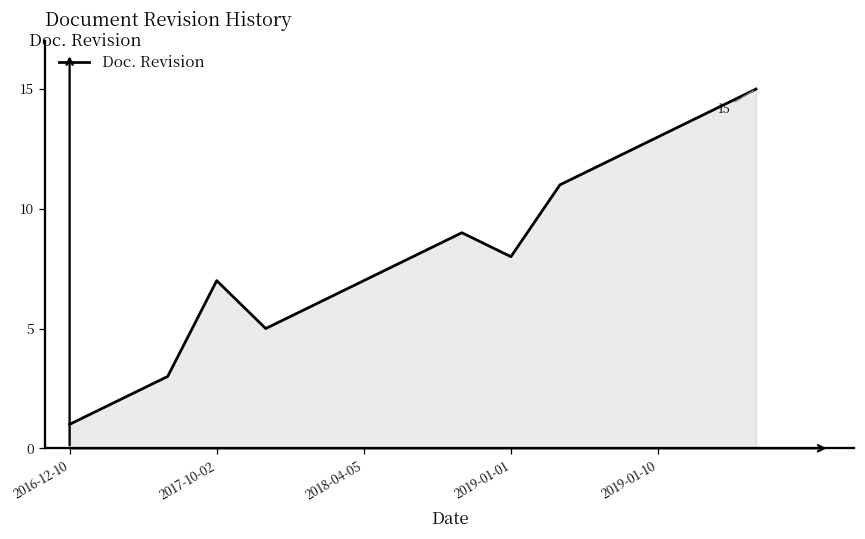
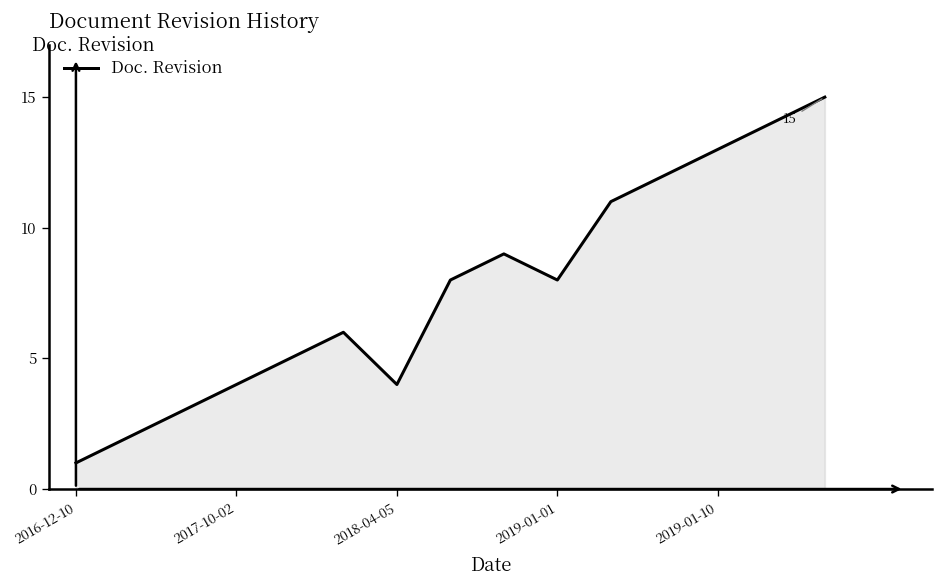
  {
    "2016-12-10": 1,
-   "2017-10-02": 7,
-   "2018-04-05": 7,
+   "2017-10-02": 4,
+   "2018-04-05": 4,
    "2019-01-01": 8,
    "2019-01-10": 13
  }
